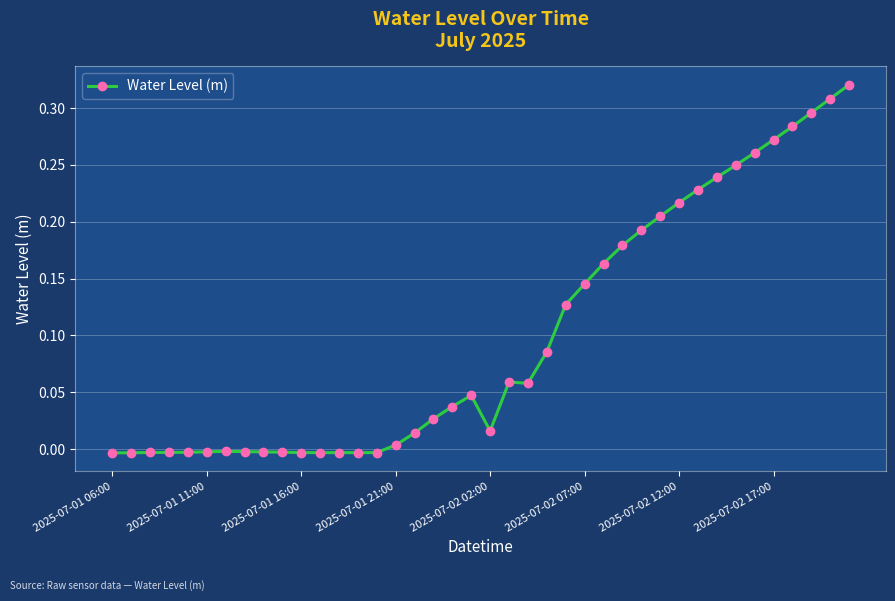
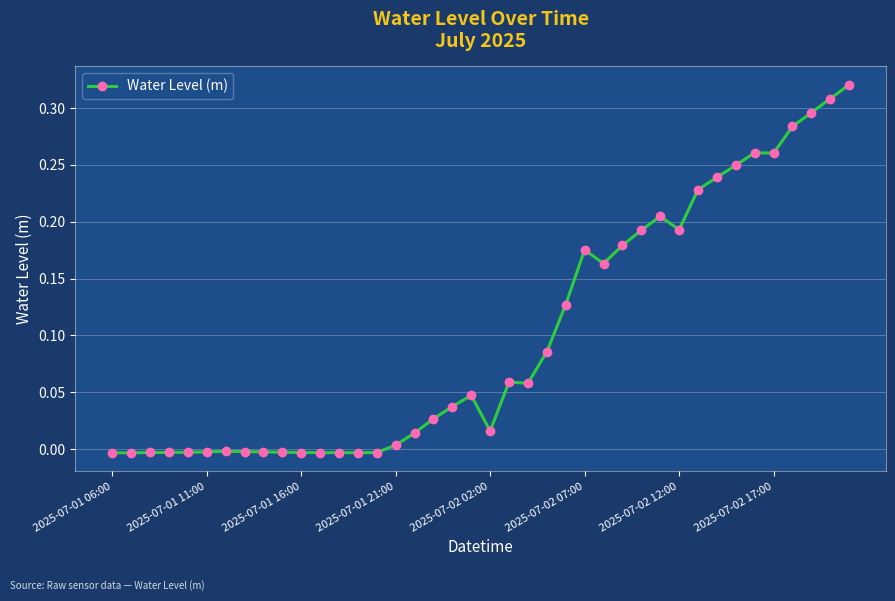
  {
    "2025-07-01 06:00": -0.003,
    "2025-07-01 11:00": -0.003,
    "2025-07-01 16:00": -0.003,
    "2025-07-01 21:00": 0.003,
    "2025-07-02 02:00": 0.016,
-   "2025-07-02 07:00": 0.145,
-   "2025-07-02 12:00": 0.217,
-   "2025-07-02 17:00": 0.272
+   "2025-07-02 07:00": 0.175,
+   "2025-07-02 12:00": 0.193,
+   "2025-07-02 17:00": 0.260
  }
